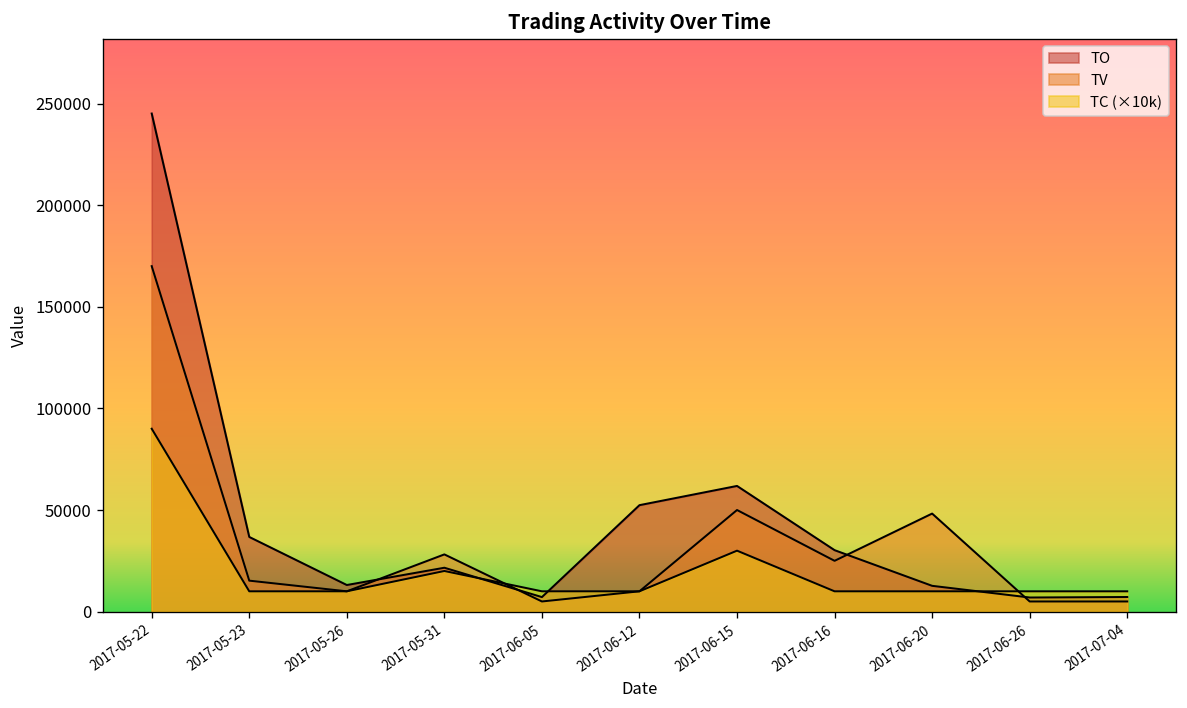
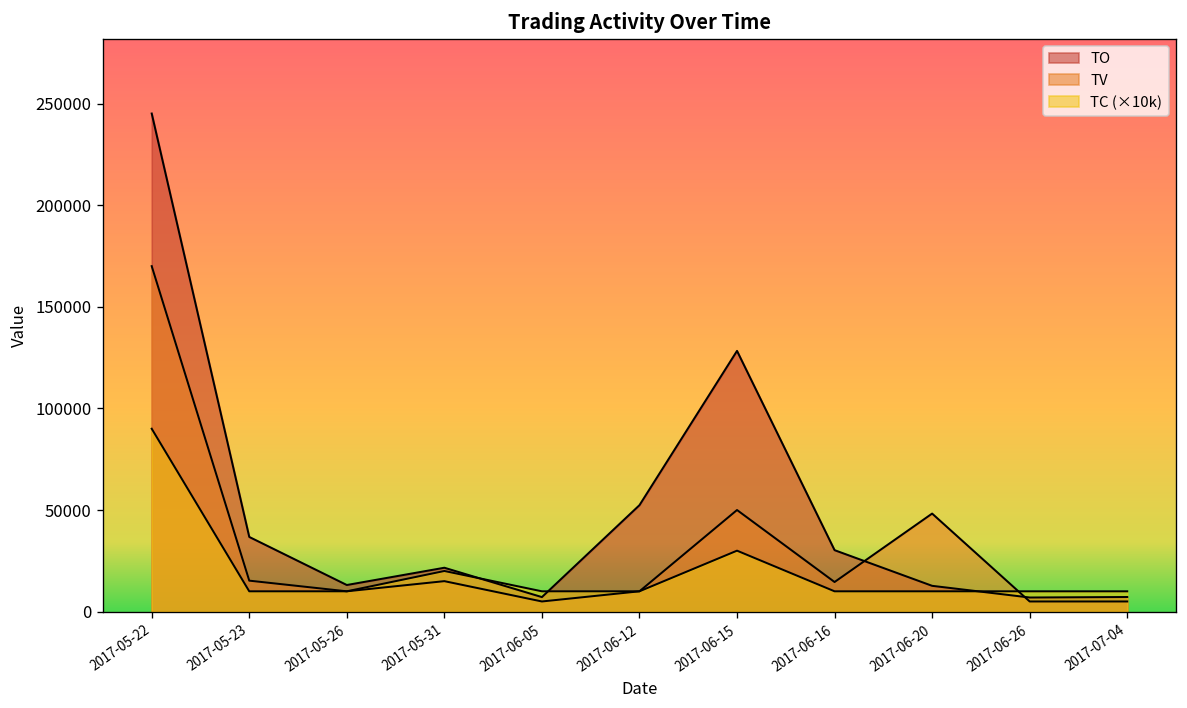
  {
    "TO": {
      "2017-05-22": 245000,
      "2017-05-23": 37000,
      "2017-05-26": 13000,
      "2017-05-31": 22000,
      "2017-06-05": 7000,
      "2017-06-12": 52000,
-     "2017-06-15": 62000,
+     "2017-06-15": 128000,
      "2017-06-16": 30000,
      "2017-06-20": 13000,
      "2017-06-26": 7000,
      "2017-07-04": 7000
    },
    "TV": {
      "2017-05-22": 170000,
      "2017-05-23": 15000,
-     "2017-05-31": 28000,
+     "2017-05-31": 15000,
      "2017-06-05": 5000,
      "2017-06-15": 50000,
-     "2017-06-16": 25000,
+     "2017-06-16": 15000,
      "2017-06-20": 48000,
      "2017-06-26": 5000,
      "2017-07-04": 5000
    },
    "TC (×10k)": {
      "2017-05-22": 90000,
      "2017-05-23": 10000,
      "2017-05-31": 20000,
      "2017-06-05": 10000,
      "2017-06-15": 30000,
      "2017-06-16": 10000,
      "2017-06-20": 10000,
      "2017-06-26": 10000,
      "2017-07-04": 10000
    }
  }
